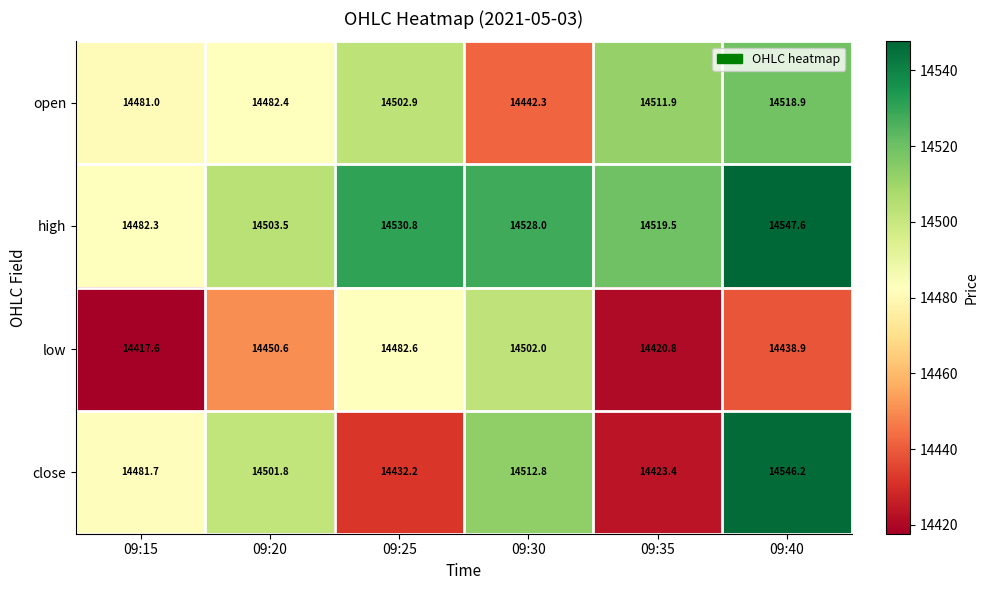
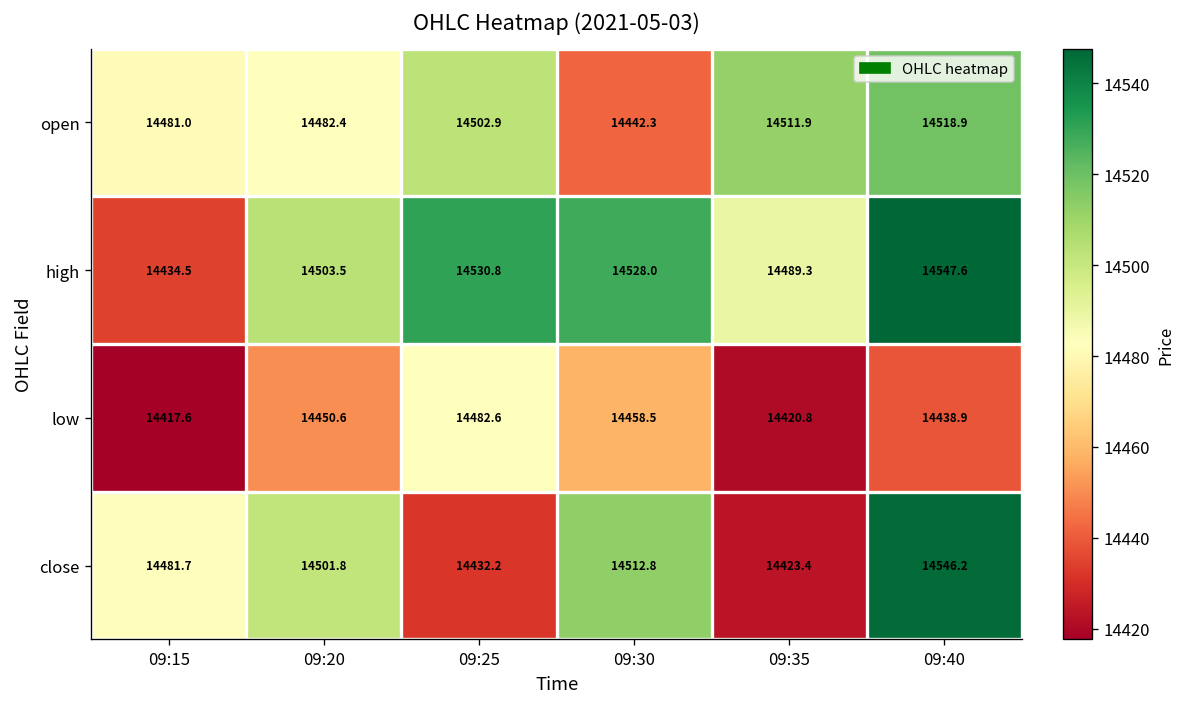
  {
    "open": {
      "09:15": 14481.0,
      "09:20": 14482.4,
      "09:25": 14502.9,
      "09:30": 14442.3,
      "09:35": 14511.9,
      "09:40": 14518.9
    },
    "high": {
-     "09:15": 14482.3,
+     "09:15": 14434.5,
      "09:20": 14503.5,
      "09:25": 14530.8,
      "09:30": 14528.0,
-     "09:35": 14519.5,
+     "09:35": 14489.3,
      "09:40": 14547.6
    },
    "low": {
      "09:15": 14417.6,
      "09:20": 14450.6,
      "09:25": 14482.6,
-     "09:30": 14502.0,
+     "09:30": 14458.5,
      "09:35": 14420.8,
      "09:40": 14438.9
    },
    "close": {
      "09:15": 14481.7,
      "09:20": 14501.8,
      "09:25": 14432.2,
      "09:30": 14512.8,
      "09:35": 14423.4,
      "09:40": 14546.2
    }
  }
